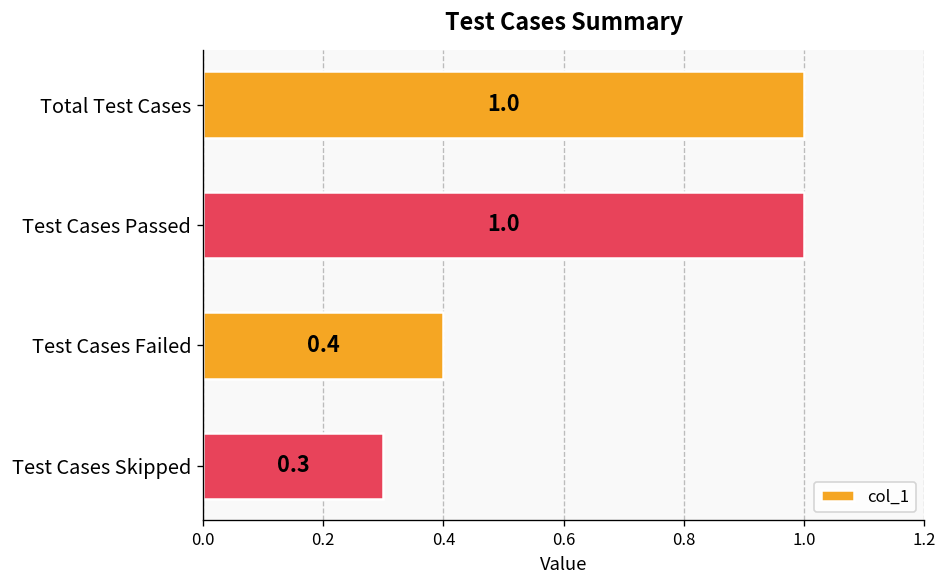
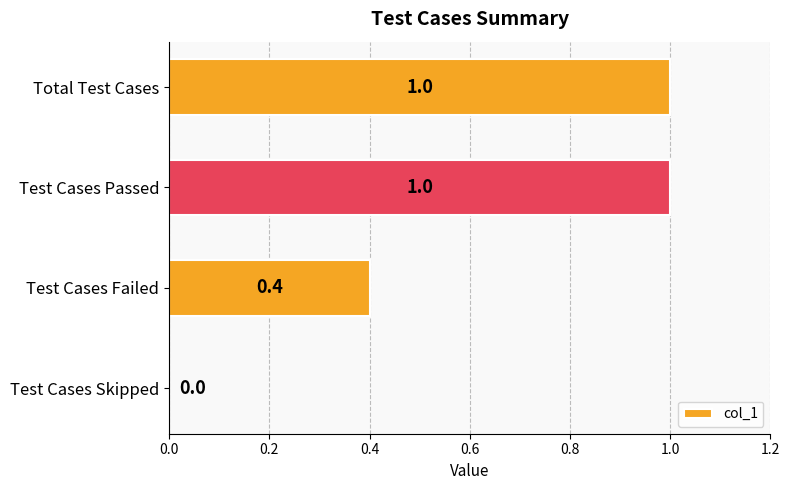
  {
    "Total Test Cases": 1.0,
    "Test Cases Passed": 1.0,
    "Test Cases Failed": 0.4,
-   "Test Cases Skipped": 0.3
+   "Test Cases Skipped": 0.0
  }
